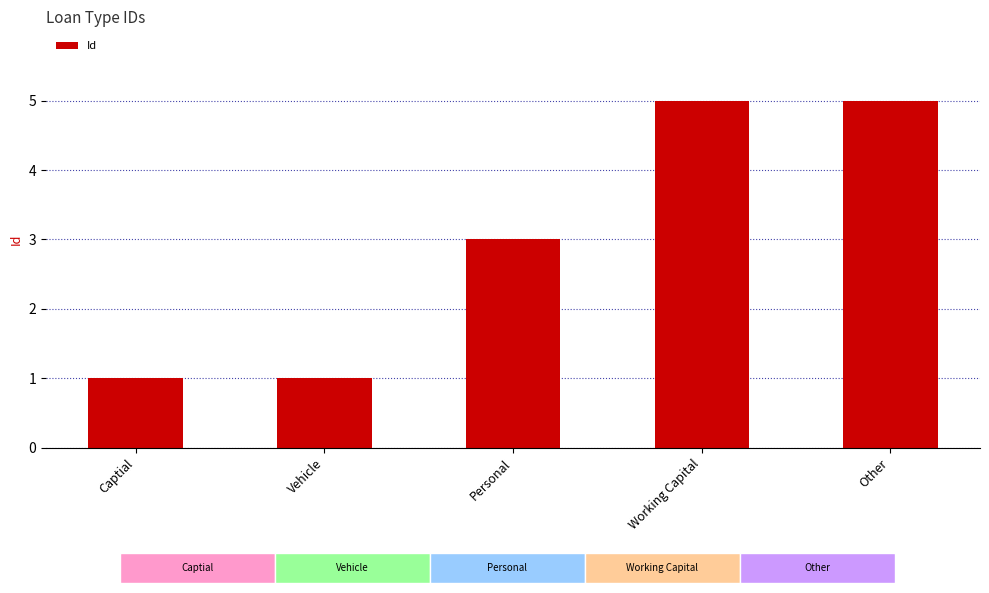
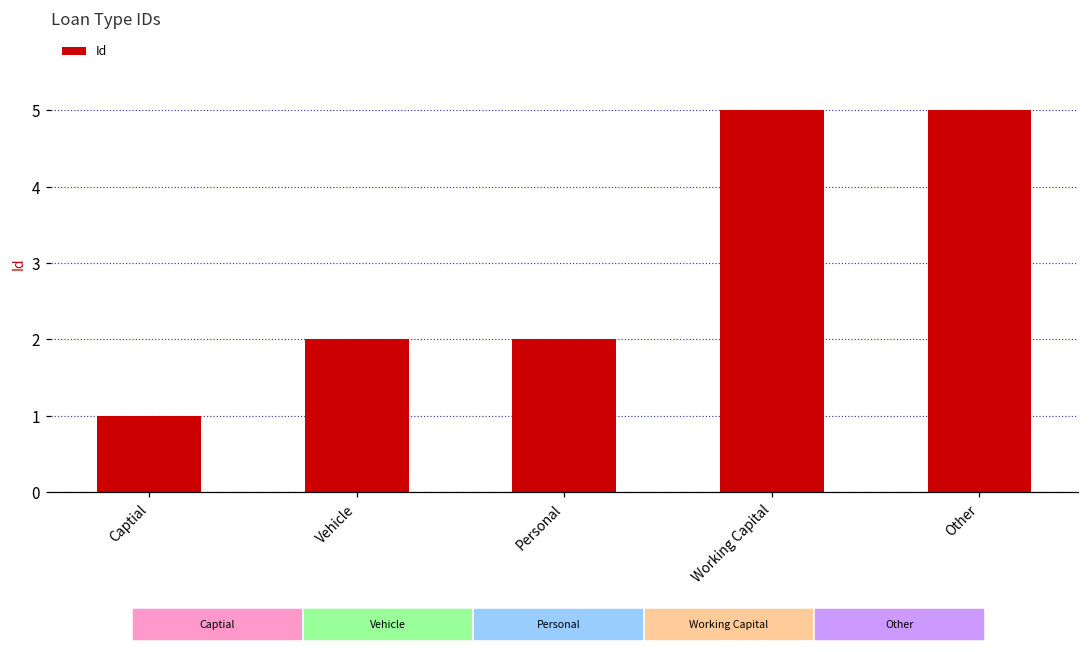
  {
    "Captial": 1,
-   "Vehicle": 1,
-   "Personal": 3,
+   "Vehicle": 2,
+   "Personal": 2,
    "Working Capital": 5,
    "Other": 5
  }
